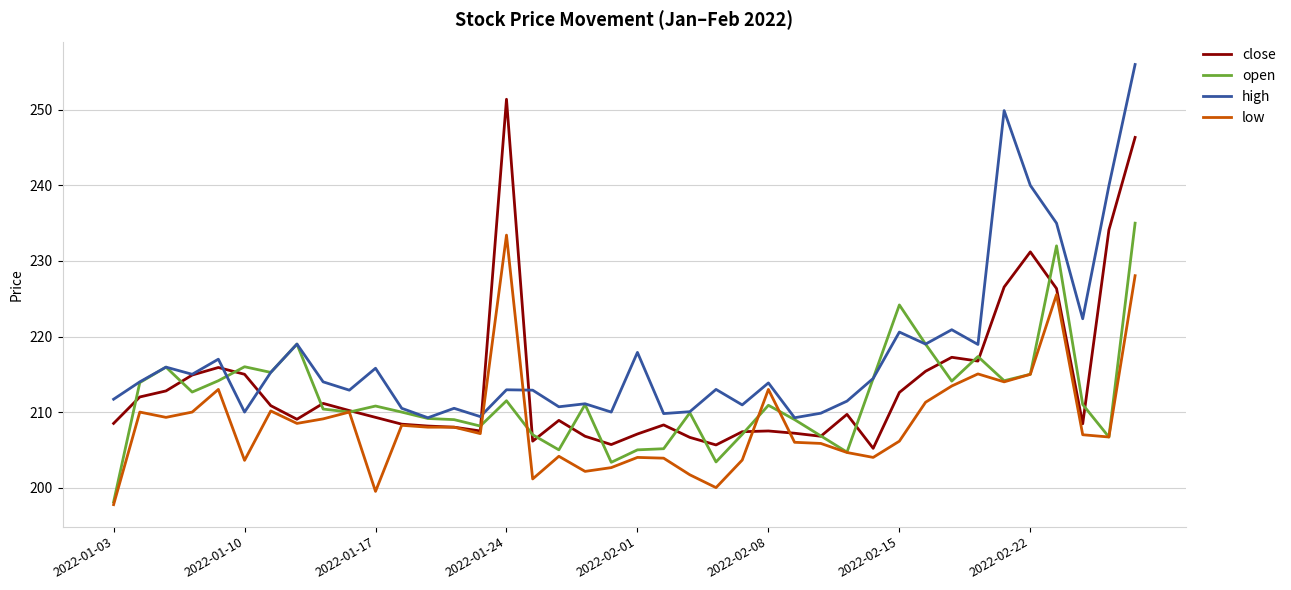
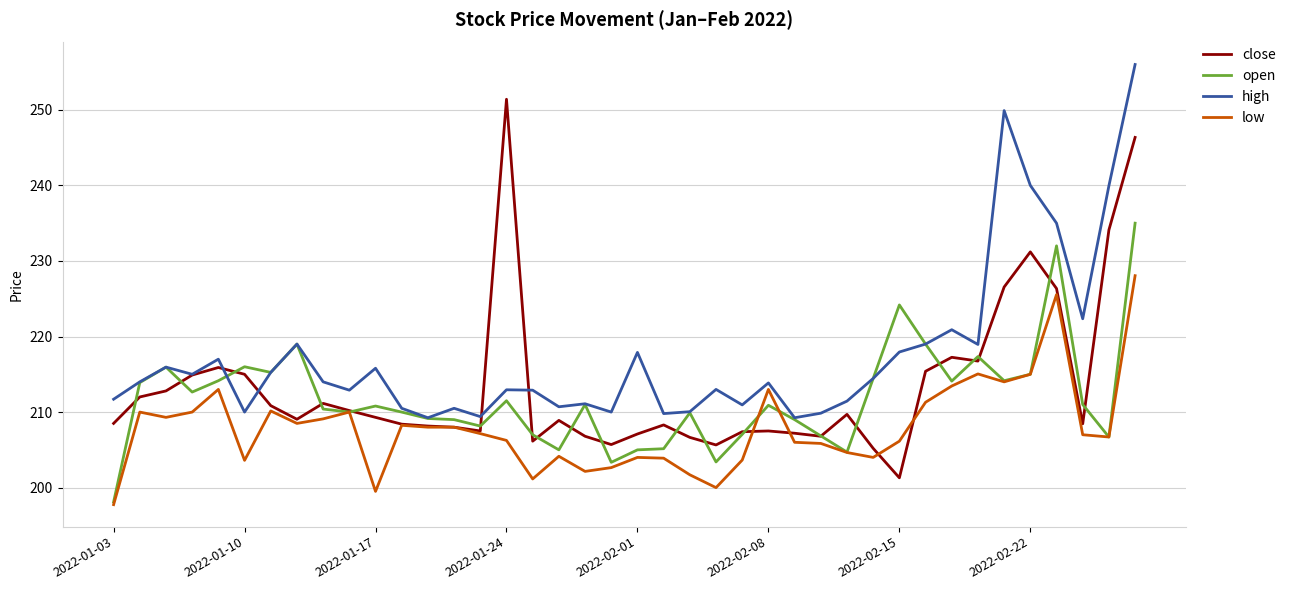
  {
    "close": {
      "2022-01-03": 209,
      "2022-01-10": 215,
      "2022-01-17": 209,
      "2022-01-24": 251,
      "2022-02-01": 207,
      "2022-02-08": 208,
-     "2022-02-15": 213,
+     "2022-02-15": 201,
      "2022-02-22": 231
    },
    "open": {
      "2022-01-03": 198,
      "2022-01-10": 216,
      "2022-01-17": 211,
      "2022-01-24": 212,
      "2022-02-01": 205,
      "2022-02-08": 211,
      "2022-02-15": 224
    },
    "high": {
      "2022-01-03": 212,
      "2022-01-10": 210,
      "2022-01-17": 216,
      "2022-01-24": 213,
      "2022-02-01": 218,
      "2022-02-08": 214,
-     "2022-02-15": 221,
+     "2022-02-15": 218,
      "2022-02-22": 240
    },
    "low": {
      "2022-01-03": 198,
      "2022-01-10": 204,
      "2022-01-17": 200,
-     "2022-01-24": 233,
+     "2022-01-24": 206,
      "2022-02-01": 204,
      "2022-02-08": 213,
      "2022-02-15": 206
    }
  }
